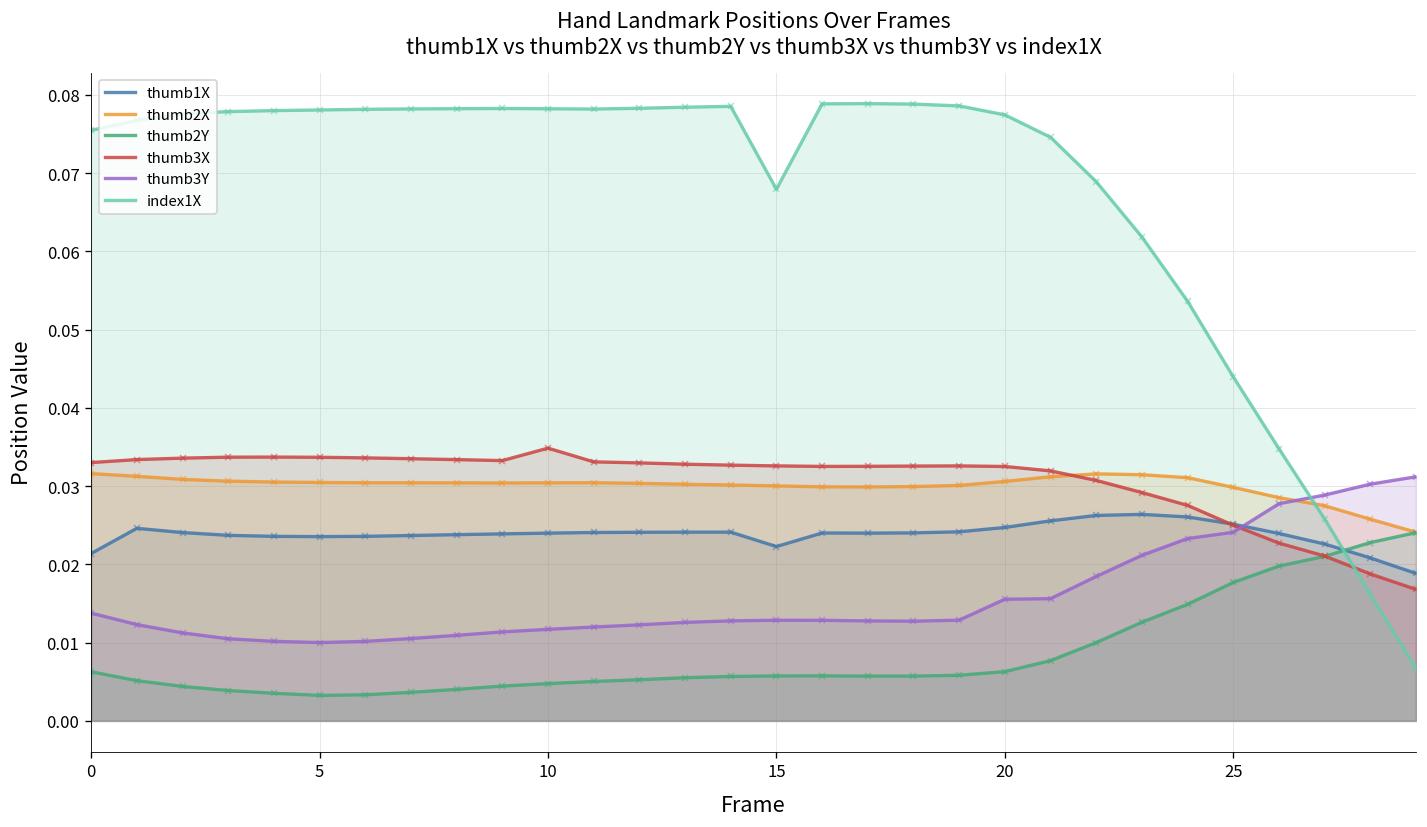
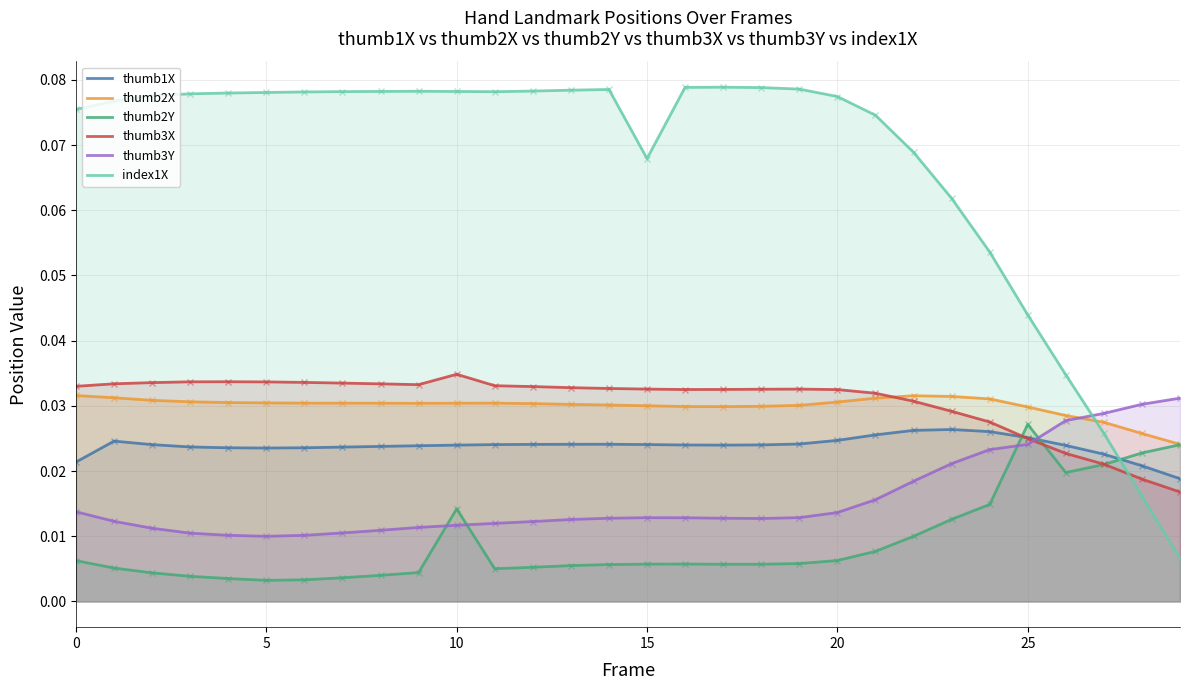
  {
    "thumb1X": {
      "0": 0.021,
      "5": 0.024,
      "10": 0.024,
-     "15": 0.022,
+     "15": 0.024,
      "20": 0.025
    },
    "thumb2X": {
      "0": 0.032,
      "5": 0.030,
      "10": 0.030,
      "15": 0.030,
      "20": 0.031,
      "25": 0.030
    },
    "thumb2Y": {
      "0": 0.006,
      "5": 0.003,
-     "10": 0.005,
+     "10": 0.014,
      "15": 0.006,
      "20": 0.006,
-     "25": 0.018
+     "25": 0.027
    },
    "thumb3X": {
      "0": 0.033,
      "5": 0.034,
      "10": 0.035,
      "15": 0.033,
      "20": 0.032
    },
    "thumb3Y": {
      "0": 0.014,
      "5": 0.010,
      "10": 0.012,
      "15": 0.013,
-     "20": 0.016,
+     "20": 0.014,
      "25": 0.024
    },
    "index1X": {
      "0": 0.075,
      "5": 0.078,
      "10": 0.078,
      "15": 0.068,
      "20": 0.077,
      "25": 0.044
    }
  }
